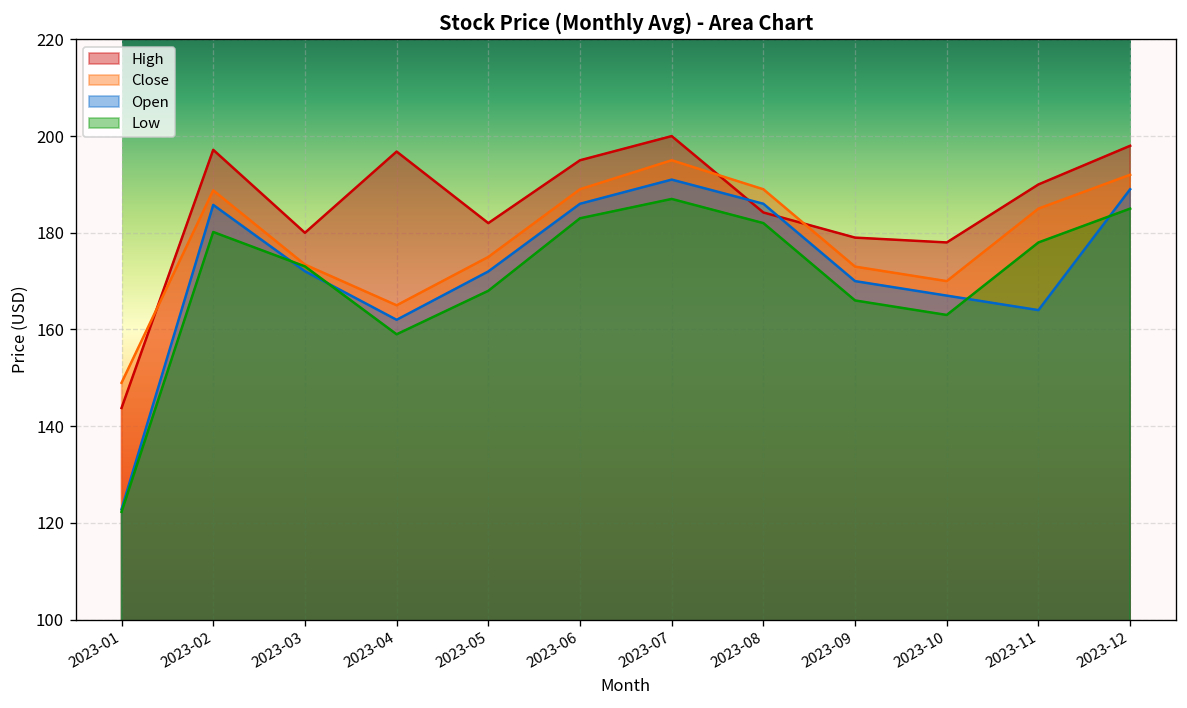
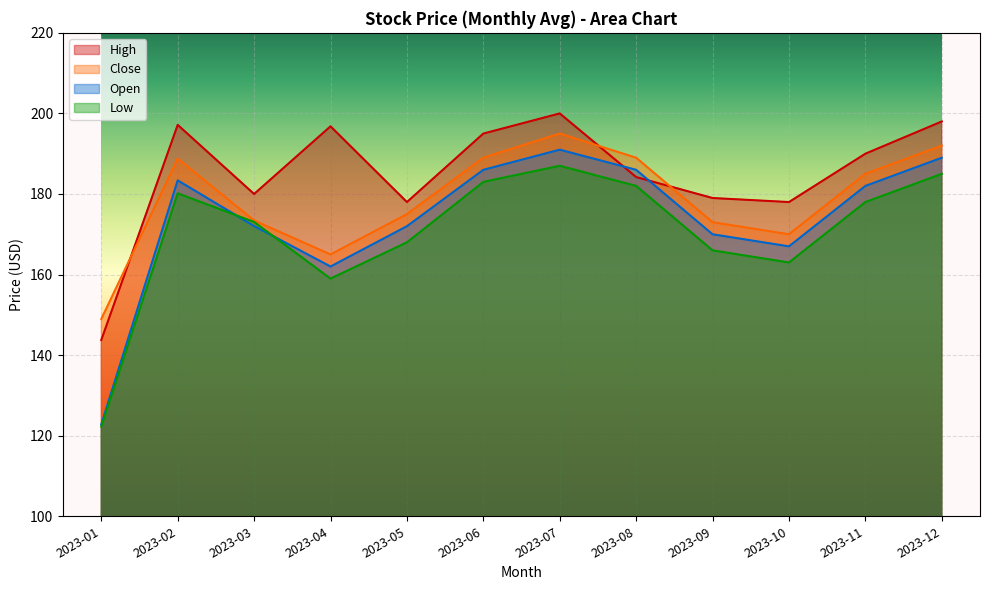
  {
    "High": {
      "2023-01": 144,
      "2023-02": 197,
      "2023-03": 180,
      "2023-04": 197,
-     "2023-05": 182,
+     "2023-05": 178,
      "2023-06": 195,
      "2023-07": 200,
      "2023-08": 184,
      "2023-09": 179,
      "2023-10": 178,
      "2023-11": 190,
      "2023-12": 198
    },
    "Close": {
      "2023-01": 149,
      "2023-02": 189,
      "2023-04": 165,
      "2023-05": 175,
      "2023-06": 189,
      "2023-07": 195,
      "2023-08": 189,
      "2023-09": 173,
      "2023-10": 170,
      "2023-11": 185,
      "2023-12": 192
    },
    "Open": {
-     "2023-02": 186,
+     "2023-02": 183,
      "2023-03": 172,
      "2023-04": 162,
      "2023-05": 172,
      "2023-06": 186,
      "2023-07": 191,
      "2023-08": 186,
      "2023-09": 170,
      "2023-10": 167,
-     "2023-11": 164,
+     "2023-11": 182,
      "2023-12": 189
    },
    "Low": {
      "2023-02": 180,
      "2023-04": 159,
      "2023-05": 168,
      "2023-06": 183,
      "2023-07": 187,
      "2023-08": 182,
      "2023-09": 166,
      "2023-10": 163,
      "2023-11": 178,
      "2023-12": 185
    }
  }
